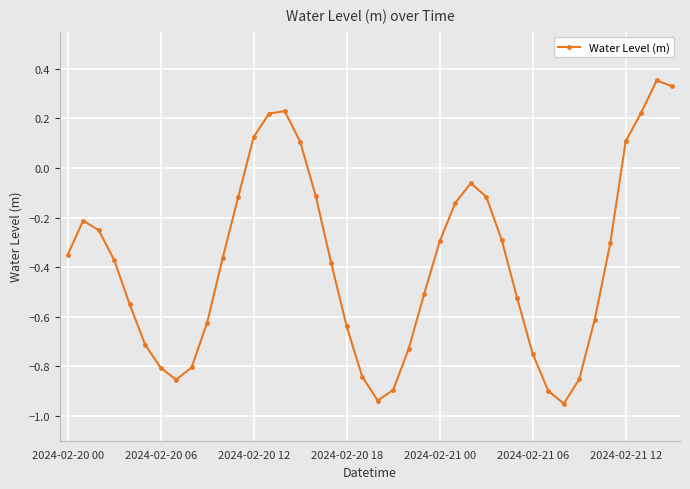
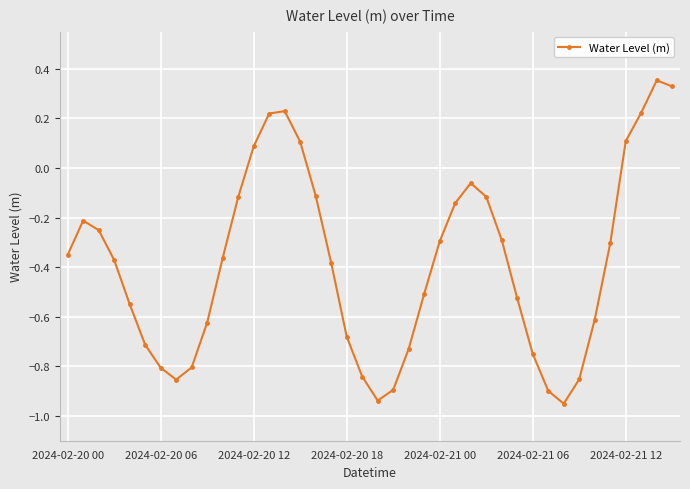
  {
    "2024-02-20 00": -0.35,
    "2024-02-20 06": -0.81,
-   "2024-02-20 12": 0.13,
-   "2024-02-20 18": -0.64,
+   "2024-02-20 12": 0.09,
+   "2024-02-20 18": -0.68,
    "2024-02-21 00": -0.30,
    "2024-02-21 06": -0.75,
    "2024-02-21 12": 0.11
  }
